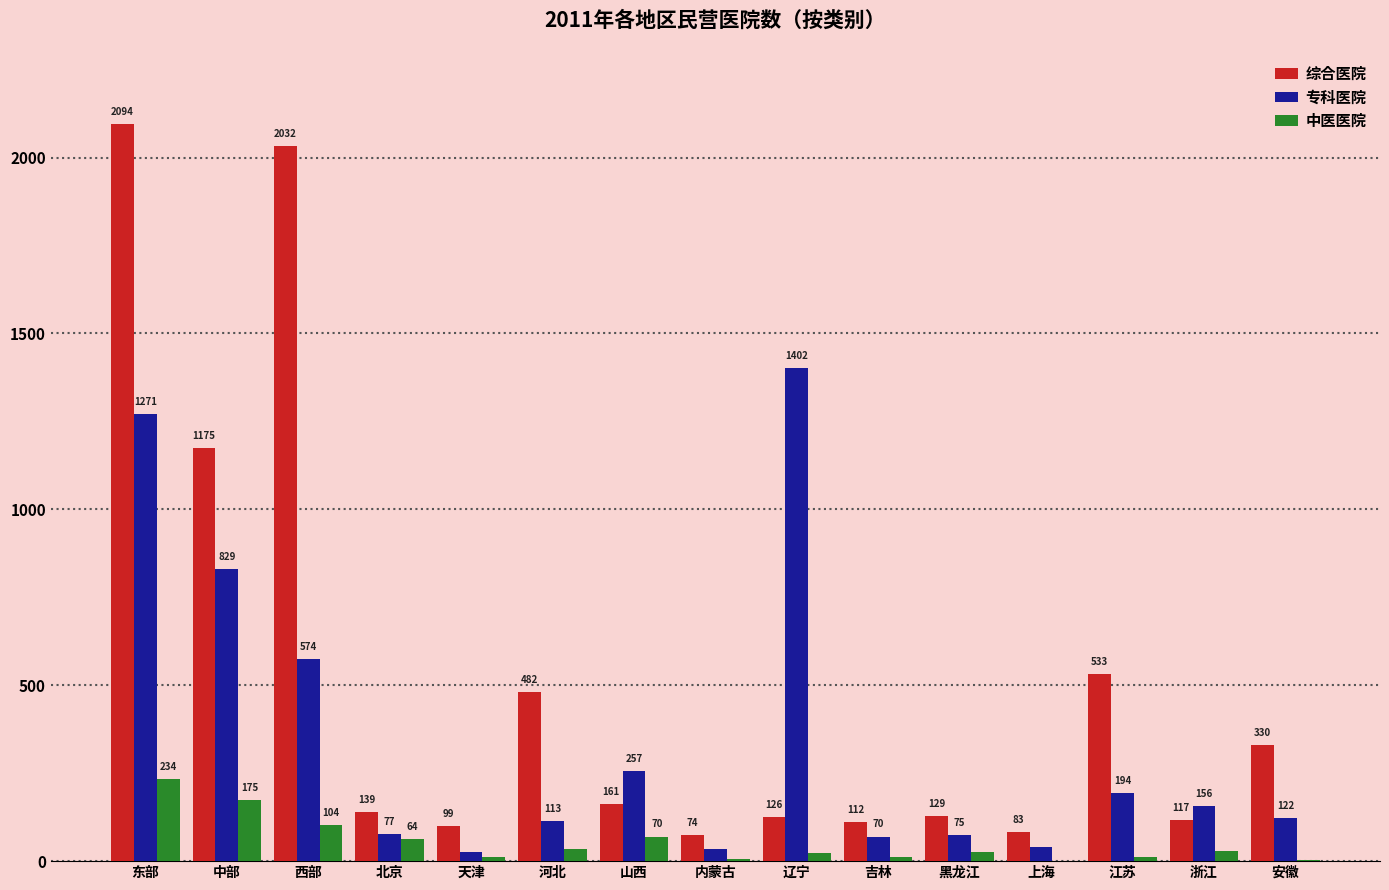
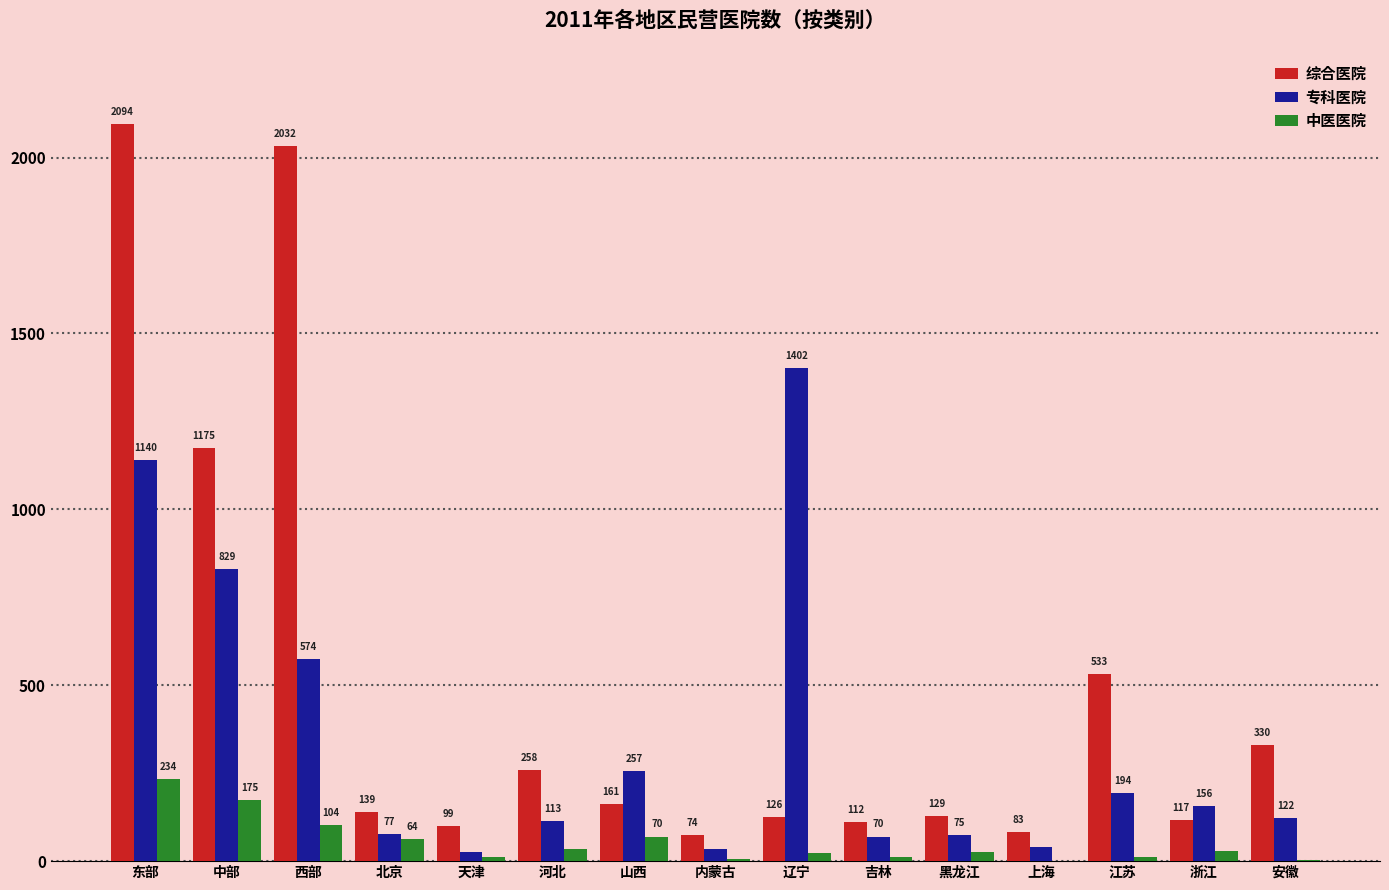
  {
    "综合医院": {
      "东部": 2094,
      "中部": 1175,
      "西部": 2032,
      "北京": 139,
      "天津": 99,
-     "河北": 482,
+     "河北": 258,
      "山西": 161,
      "内蒙古": 74,
      "辽宁": 126,
      "吉林": 112,
      "黑龙江": 129,
      "上海": 83,
      "江苏": 533,
      "浙江": 117,
      "安徽": 330
    },
    "专科医院": {
-     "东部": 1271,
+     "东部": 1140,
      "中部": 829,
      "西部": 574,
      "北京": 77,
      "河北": 113,
      "山西": 257,
      "辽宁": 1402,
      "吉林": 70,
      "黑龙江": 75,
      "江苏": 194,
      "浙江": 156,
      "安徽": 122
    },
    "中医医院": {
      "东部": 234,
      "中部": 175,
      "西部": 104,
      "北京": 64,
      "山西": 70
    }
  }
